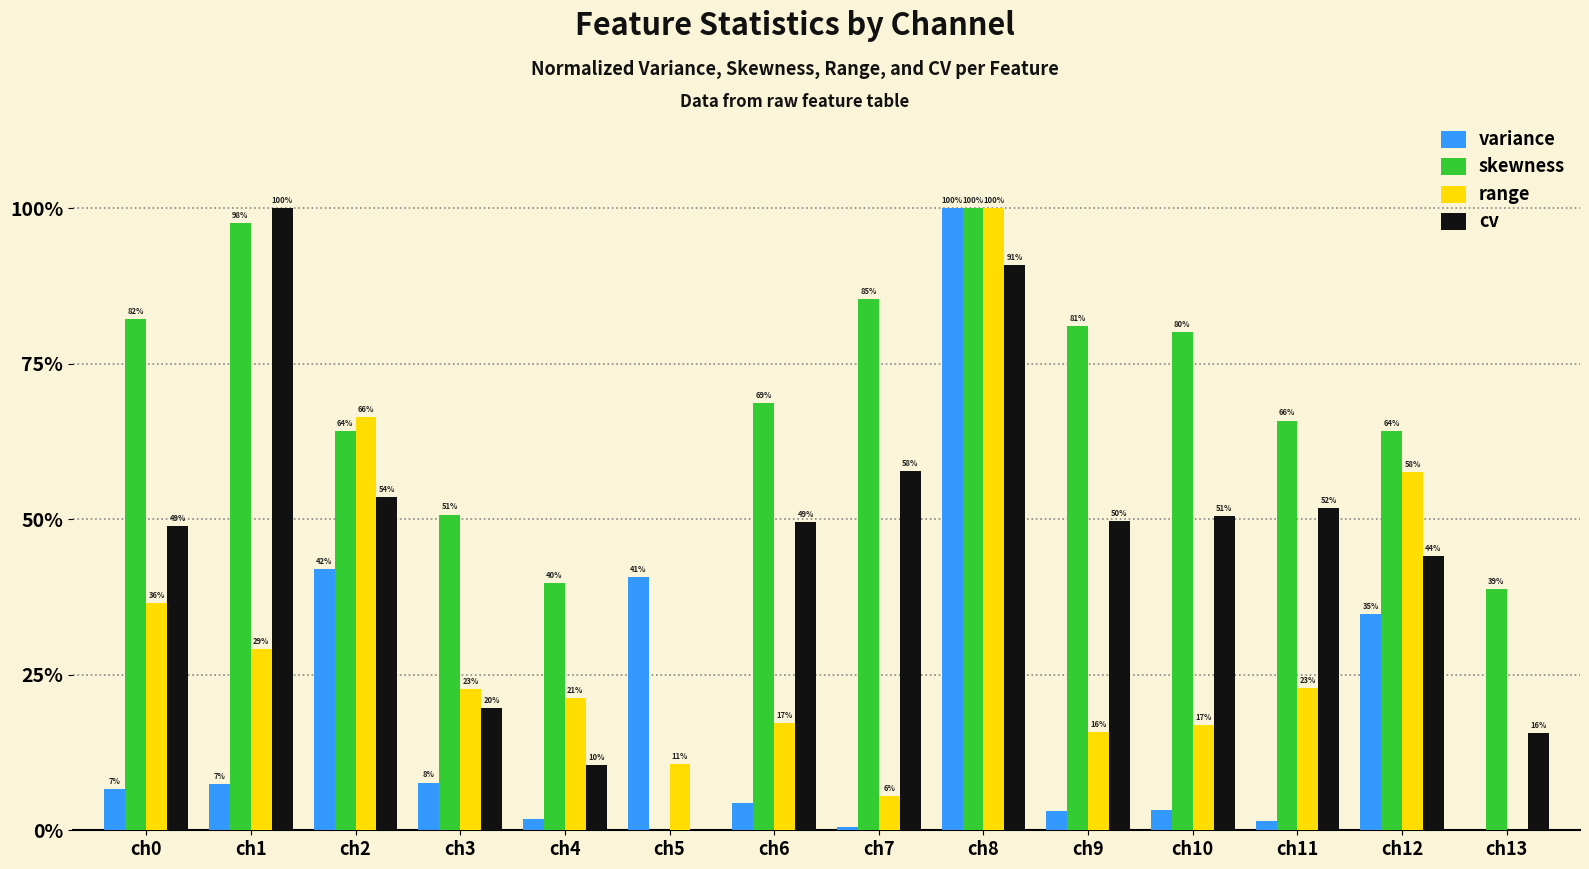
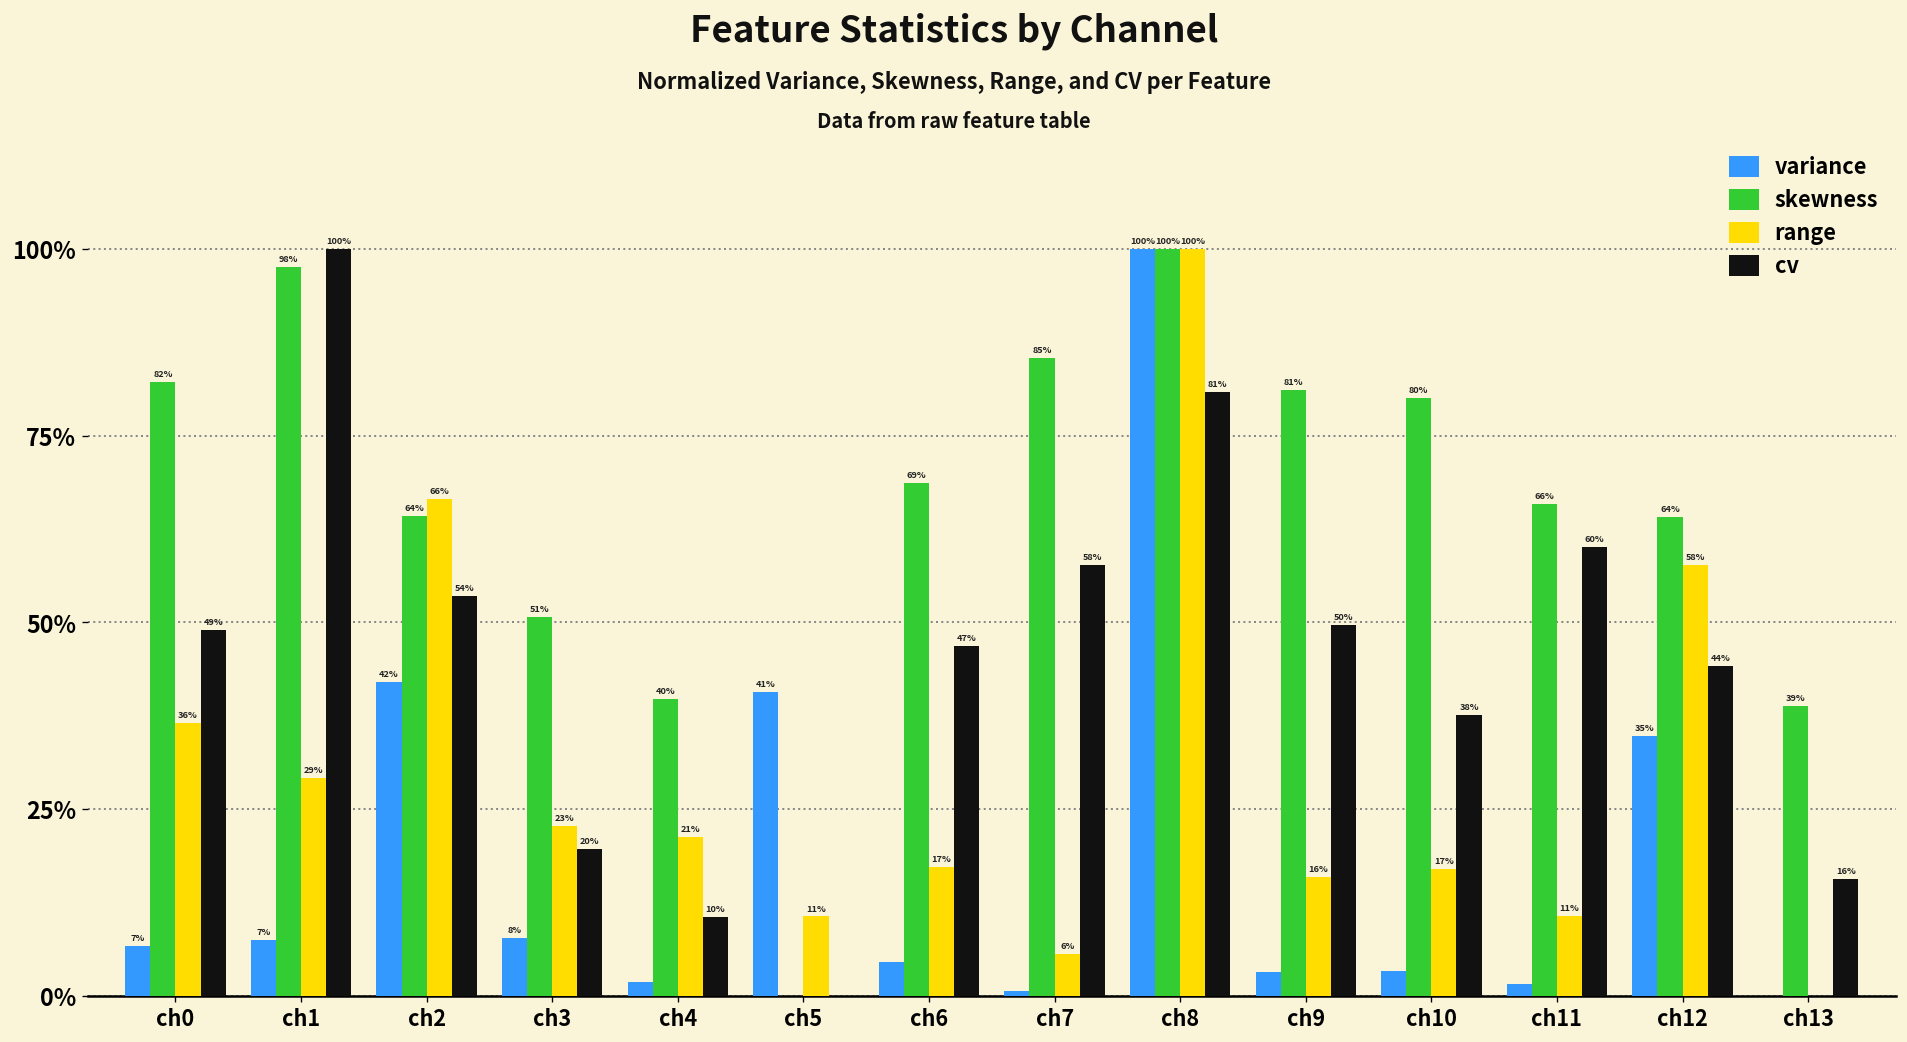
  {
    "variance": {
      "ch0": "7%",
      "ch1": "7%",
      "ch2": "42%",
      "ch3": "8%",
      "ch5": "41%",
      "ch8": "100%",
      "ch12": "35%"
    },
    "skewness": {
      "ch0": "82%",
      "ch1": "98%",
      "ch2": "64%",
      "ch3": "51%",
      "ch4": "40%",
      "ch6": "69%",
      "ch7": "85%",
      "ch8": "100%",
      "ch9": "81%",
      "ch10": "80%",
      "ch11": "66%",
      "ch12": "64%",
      "ch13": "39%"
    },
    "range": {
      "ch0": "36%",
      "ch1": "29%",
      "ch2": "66%",
      "ch3": "23%",
      "ch4": "21%",
      "ch5": "11%",
      "ch6": "17%",
      "ch7": "6%",
      "ch8": "100%",
      "ch9": "16%",
      "ch10": "17%",
-     "ch11": "23%",
+     "ch11": "11%",
      "ch12": "58%"
    },
    "cv": {
      "ch0": "49%",
      "ch1": "100%",
      "ch2": "54%",
      "ch3": "20%",
      "ch4": "10%",
-     "ch6": "49%",
+     "ch6": "47%",
      "ch7": "58%",
-     "ch8": "91%",
+     "ch8": "81%",
      "ch9": "50%",
-     "ch10": "51%",
-     "ch11": "52%",
+     "ch10": "38%",
+     "ch11": "60%",
      "ch12": "44%",
      "ch13": "16%"
    }
  }
